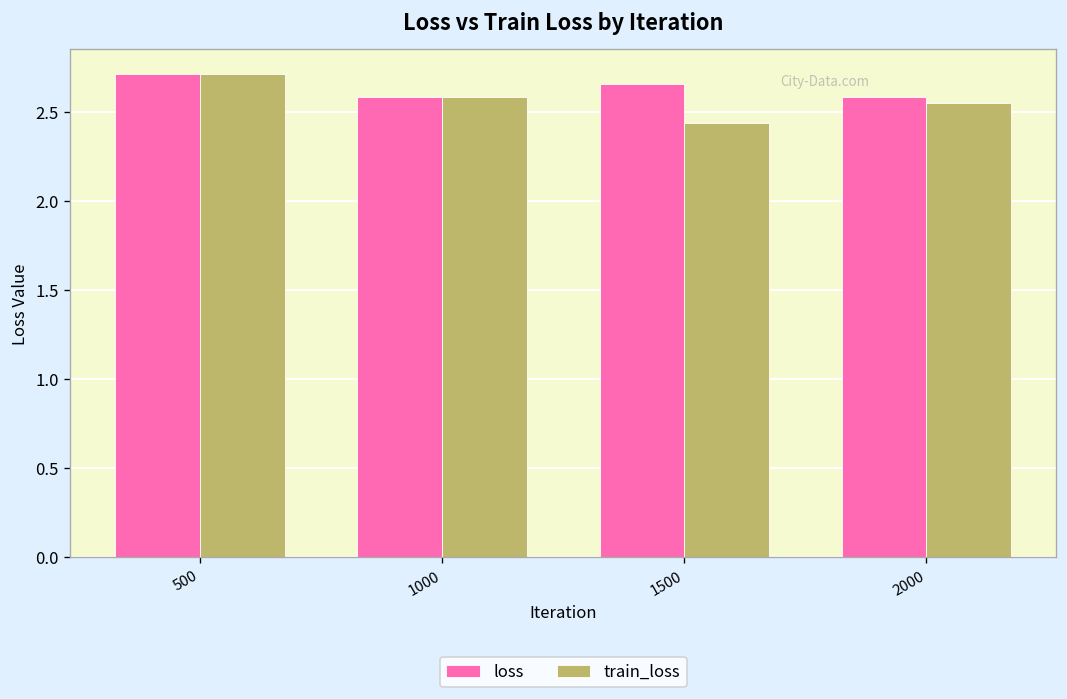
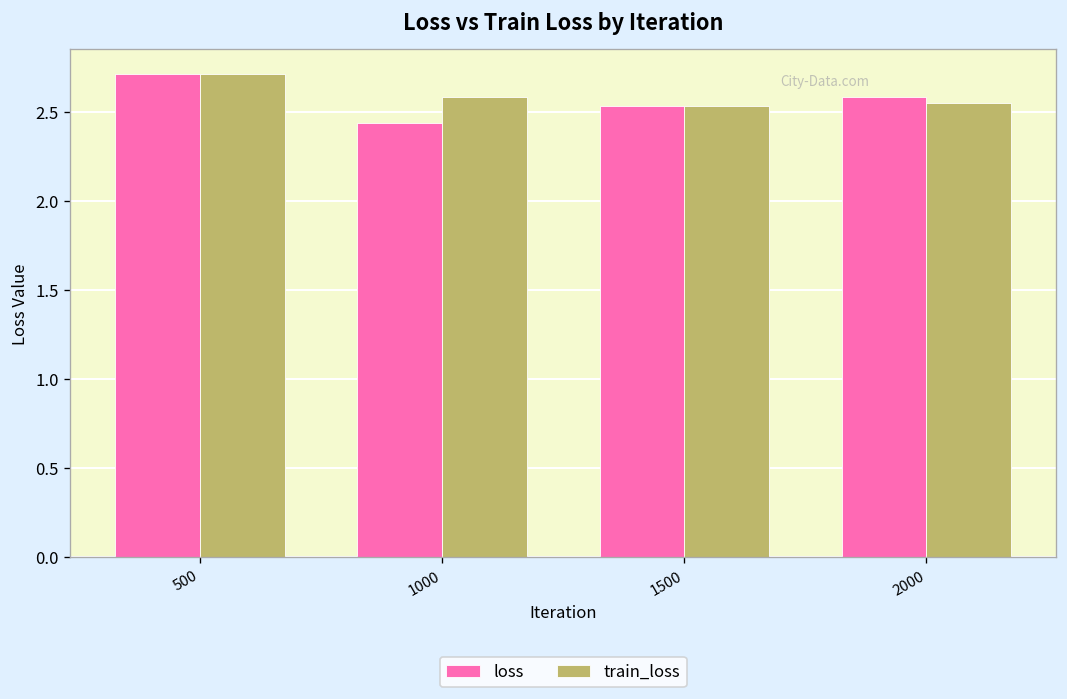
  {
    "loss": {
      "500": 2.71,
-     "1000": 2.59,
-     "1500": 2.66,
+     "1000": 2.44,
+     "1500": 2.53,
      "2000": 2.58
    },
    "train_loss": {
      "500": 2.71,
      "1000": 2.59,
-     "1500": 2.44,
+     "1500": 2.53,
      "2000": 2.55
    }
  }
